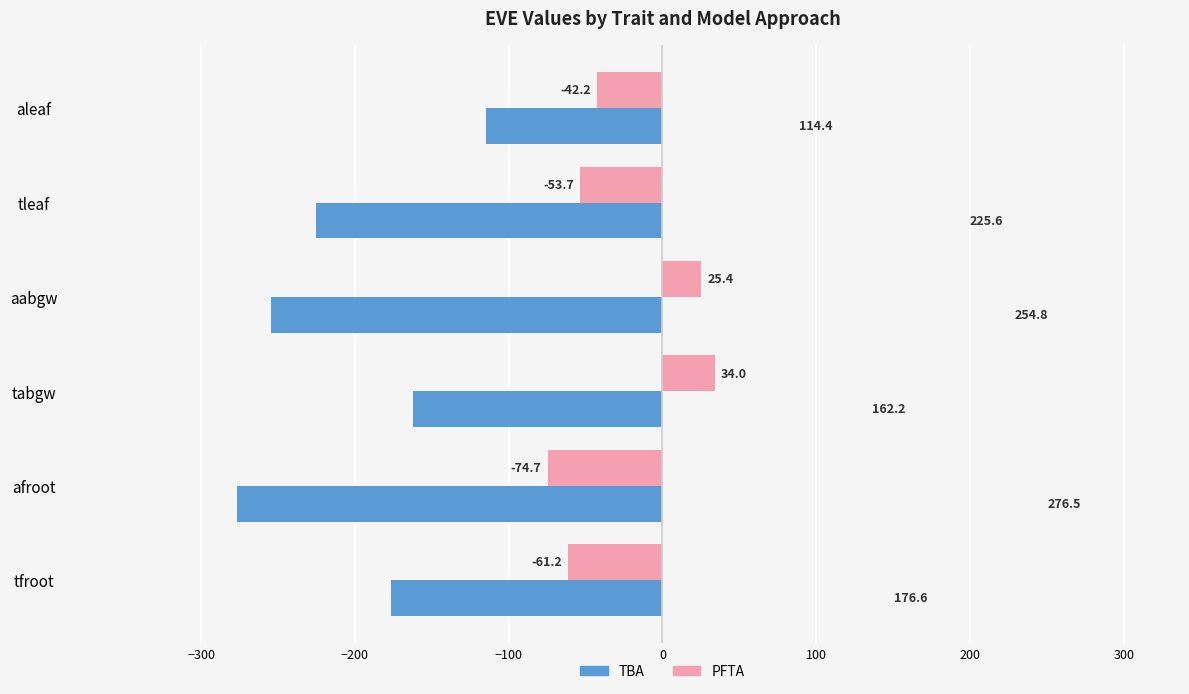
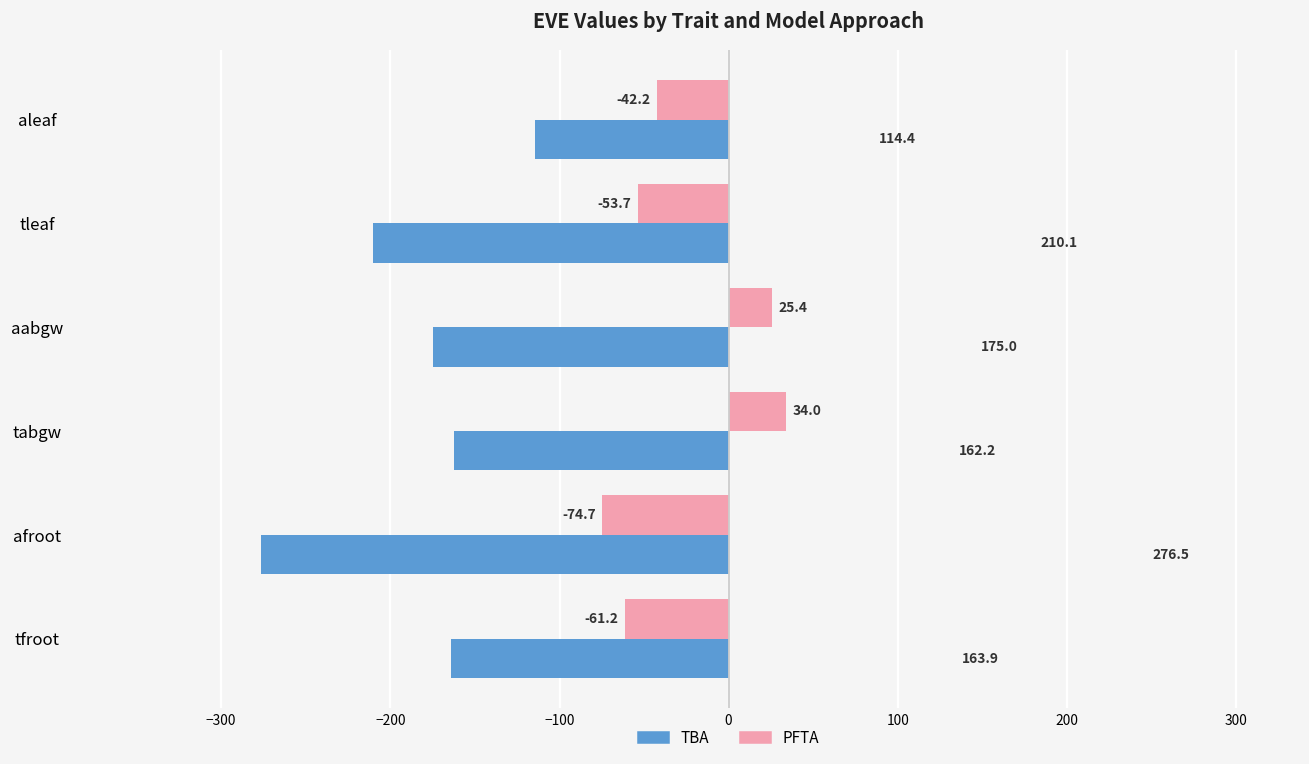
  {
    "TBA": {
-     "tleaf": 225.6,
-     "aabgw": 254.8,
-     "tfroot": 176.6
+     "tleaf": 210.1,
+     "aabgw": 175.0,
+     "tfroot": 163.9
    },
    "PFTA": {
      "aleaf": -42.2,
      "tleaf": -53.7,
      "aabgw": 25.4,
      "tabgw": 34.0,
      "afroot": -74.7,
      "tfroot": -61.2
    }
  }
